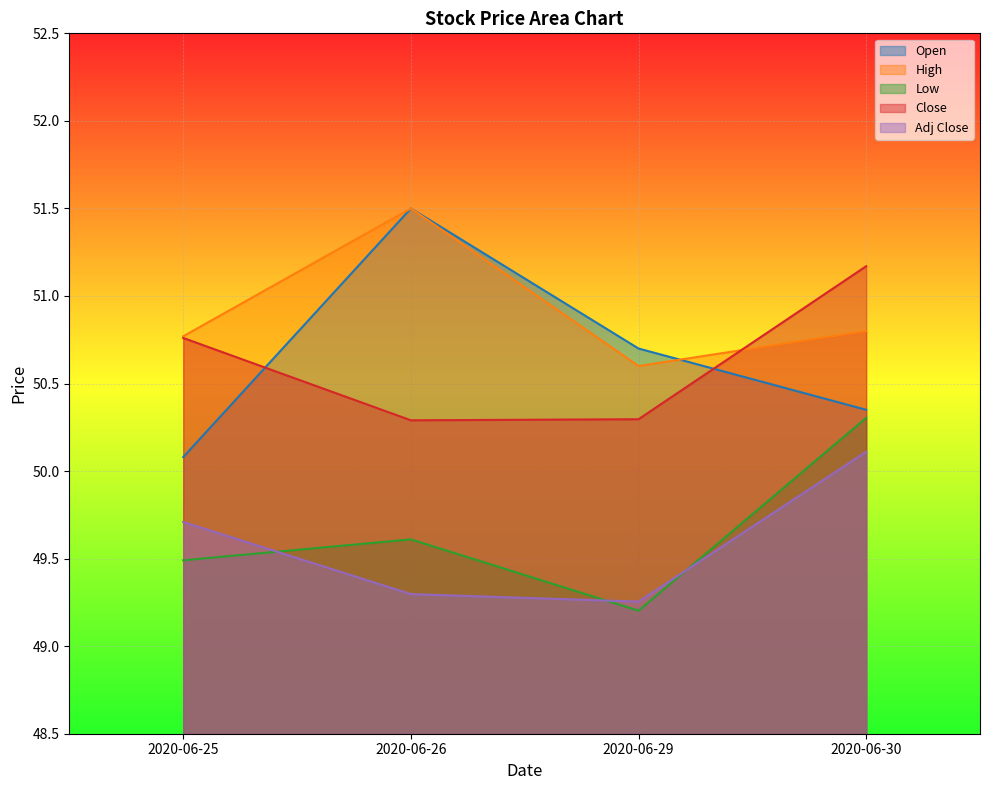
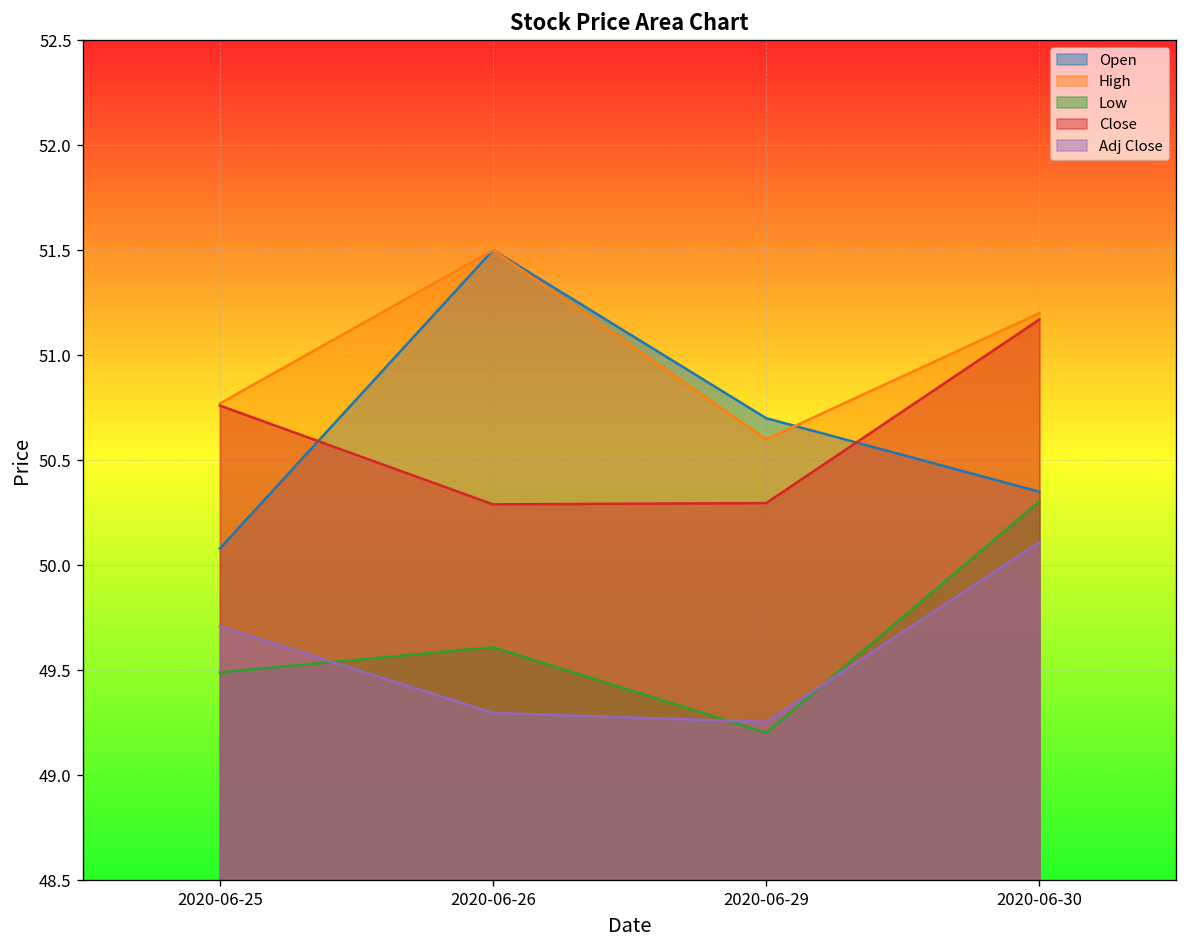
  {
    "Open": {
      "2020-06-25": 50.08,
      "2020-06-29": 50.7,
      "2020-06-30": 50.35
    },
    "High": {
      "2020-06-29": 50.6,
-     "2020-06-30": 50.8
+     "2020-06-30": 51.2
    },
    "Low": {
      "2020-06-25": 49.5,
      "2020-06-26": 49.6,
      "2020-06-29": 49.2,
      "2020-06-30": 50.3
    },
    "Close": {
      "2020-06-26": 50.3,
      "2020-06-29": 50.3,
      "2020-06-30": 51.17
    },
    "Adj Close": {
      "2020-06-25": 49.7,
      "2020-06-26": 49.3,
      "2020-06-29": 49.25,
      "2020-06-30": 50.1
    }
  }
